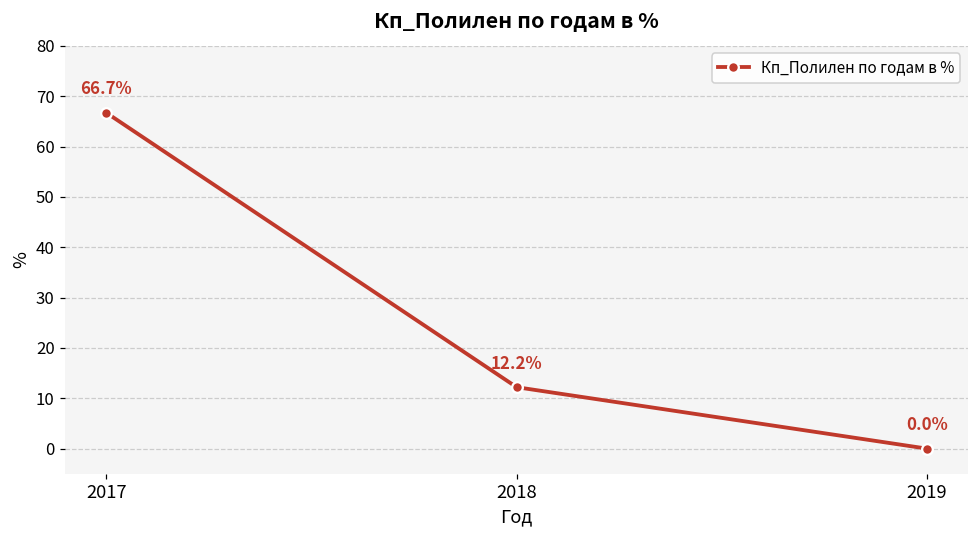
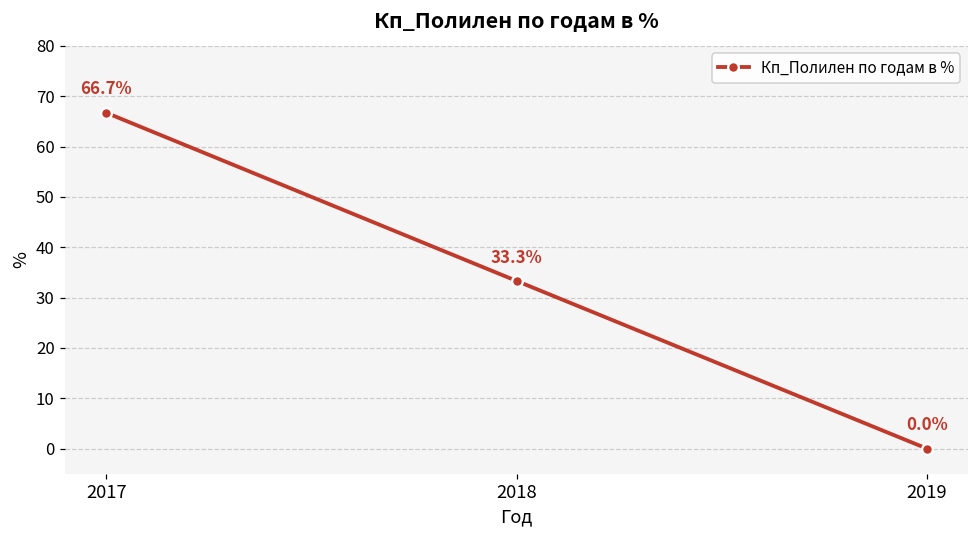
  {
    "2017": "66.7%",
-   "2018": "12.2%",
+   "2018": "33.3%",
    "2019": "0.0%"
  }
